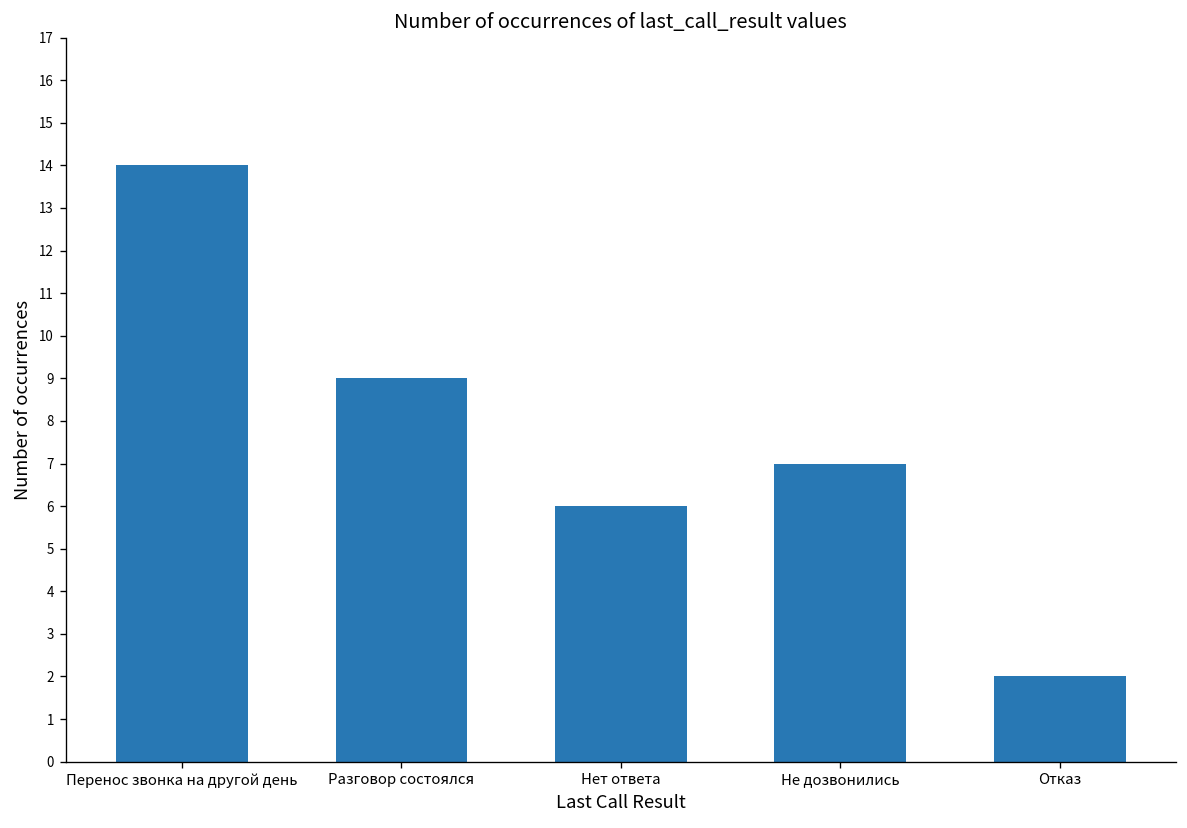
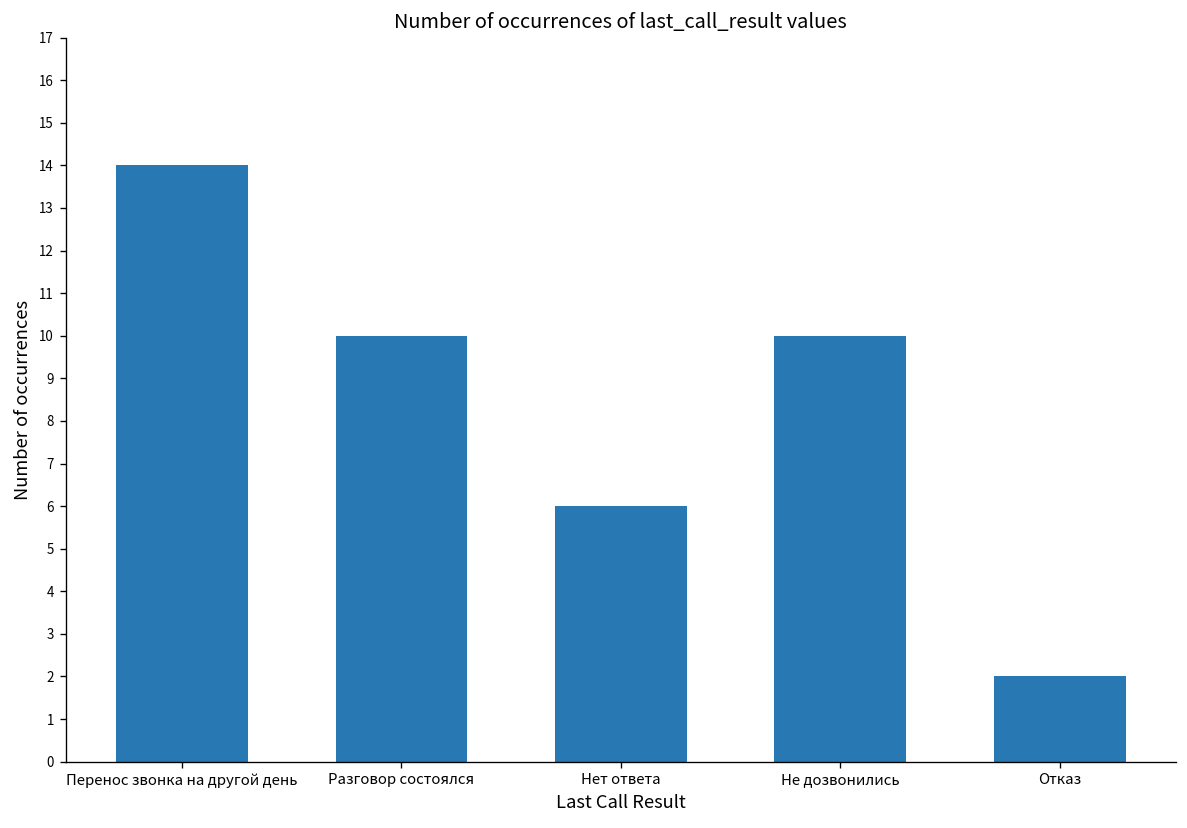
  {
    "Перенос звонка на другой день": 14,
-   "Разговор состоялся": 9,
+   "Разговор состоялся": 10,
    "Нет ответа": 6,
-   "Не дозвонились": 7,
+   "Не дозвонились": 10,
    "Отказ": 2
  }
